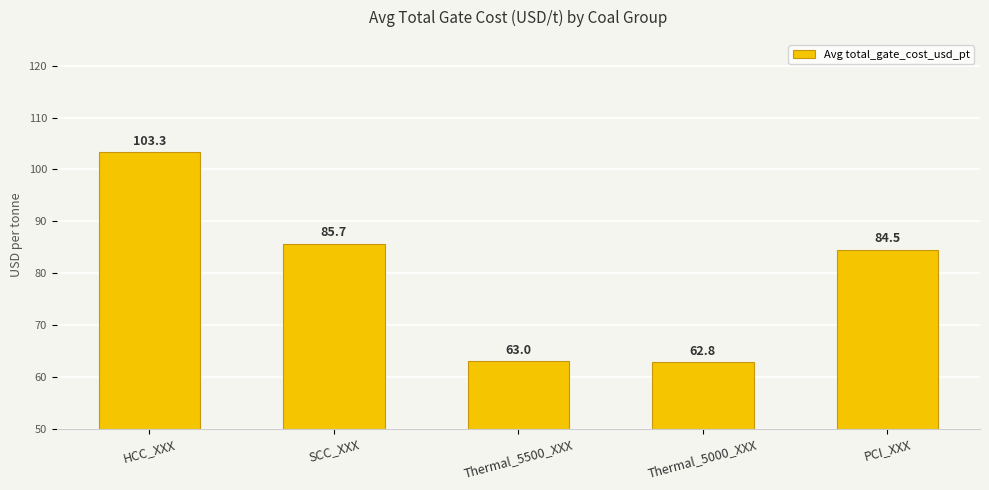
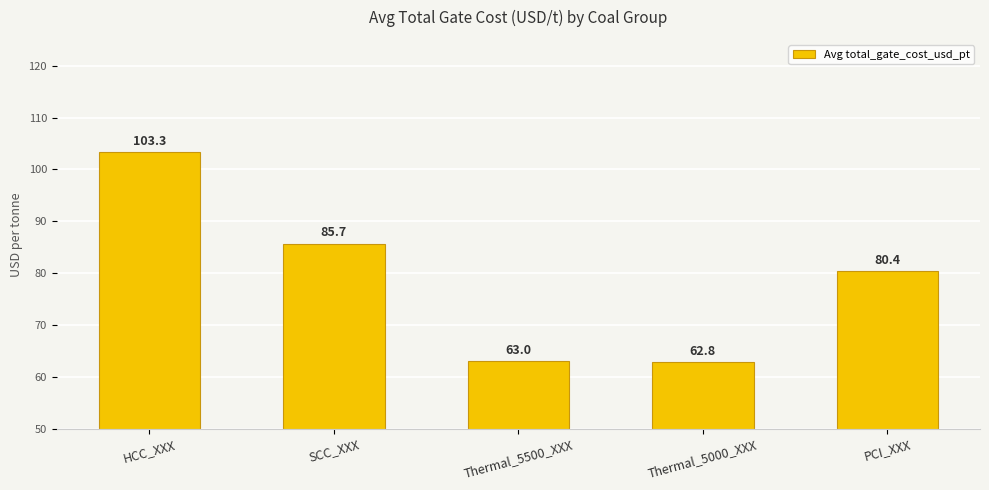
  {
    "HCC_XXX": 103.3,
    "SCC_XXX": 85.7,
    "Thermal_5500_XXX": 63.0,
    "Thermal_5000_XXX": 62.8,
-   "PCI_XXX": 84.5
+   "PCI_XXX": 80.4
  }
